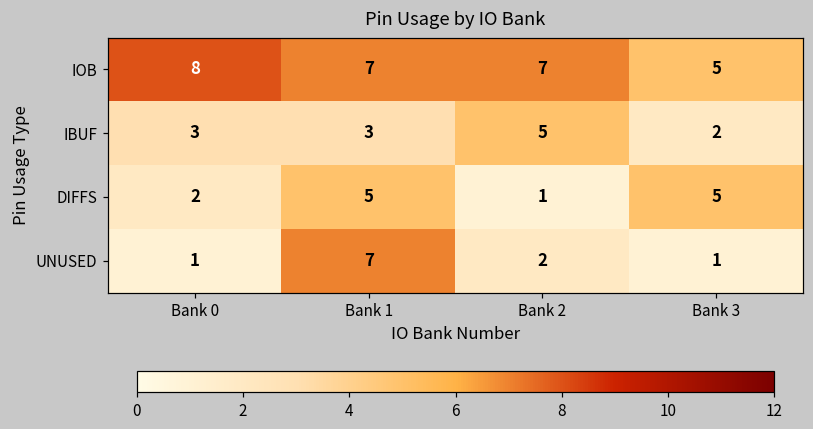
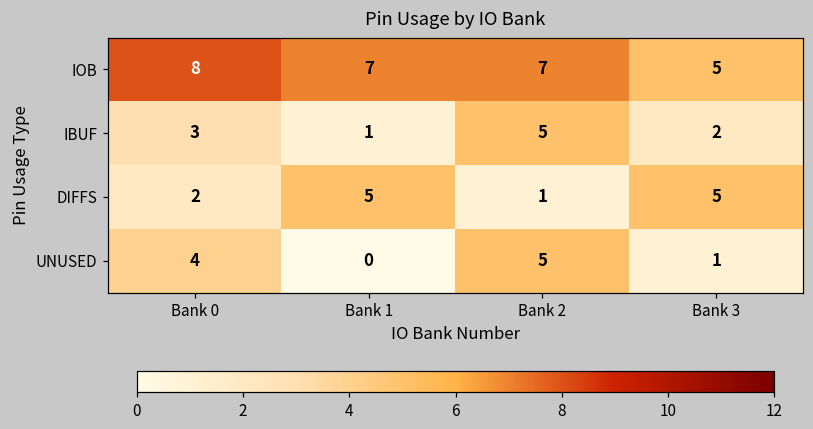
  {
    "IOB": {
      "Bank 0": 8,
      "Bank 1": 7,
      "Bank 2": 7,
      "Bank 3": 5
    },
    "IBUF": {
      "Bank 0": 3,
-     "Bank 1": 3,
+     "Bank 1": 1,
      "Bank 2": 5,
      "Bank 3": 2
    },
    "DIFFS": {
      "Bank 0": 2,
      "Bank 1": 5,
      "Bank 2": 1,
      "Bank 3": 5
    },
    "UNUSED": {
-     "Bank 0": 1,
-     "Bank 1": 7,
-     "Bank 2": 2,
+     "Bank 0": 4,
+     "Bank 1": 0,
+     "Bank 2": 5,
      "Bank 3": 1
    }
  }
